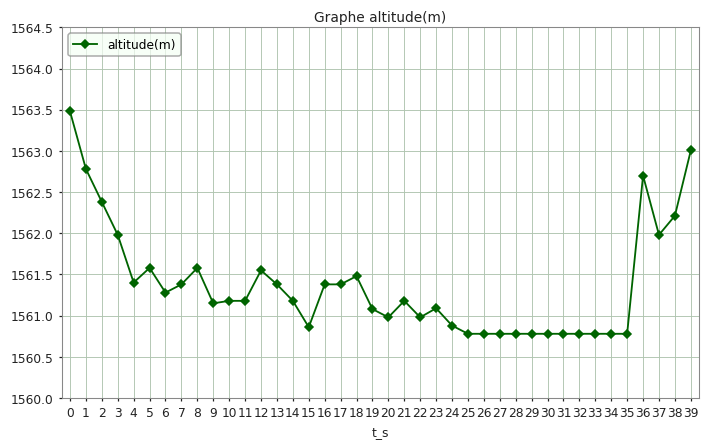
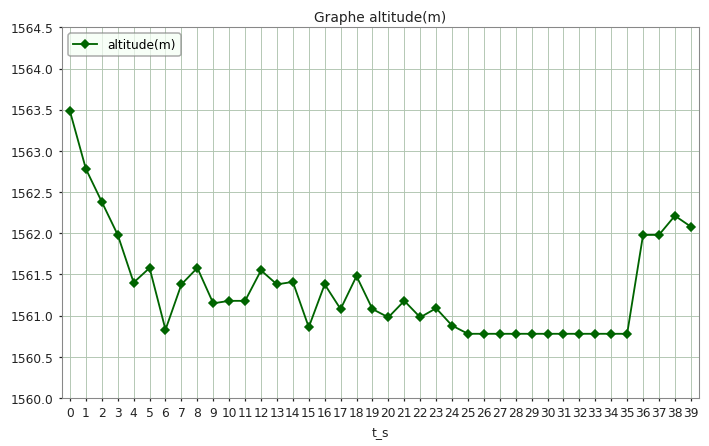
  {
    "0": 1563.5,
    "1": 1562.8,
    "2": 1562.4,
    "3": 1562.0,
    "4": 1561.4,
    "5": 1561.6,
-   "6": 1561.3,
+   "6": 1560.8,
    "7": 1561.4,
    "8": 1561.6,
    "9": 1561.2,
    "10": 1561.2,
    "11": 1561.2,
    "12": 1561.6,
    "13": 1561.4,
-   "14": 1561.2,
+   "14": 1561.4,
    "15": 1560.9,
    "16": 1561.4,
-   "17": 1561.4,
+   "17": 1561.1,
    "18": 1561.5,
    "19": 1561.1,
    "20": 1561.0,
    "21": 1561.2,
    "22": 1561.0,
    "23": 1561.1,
    "24": 1560.9,
    "25": 1560.8,
    "26": 1560.8,
    "27": 1560.8,
    "28": 1560.8,
    "29": 1560.8,
    "30": 1560.8,
    "31": 1560.8,
    "32": 1560.8,
    "33": 1560.8,
    "34": 1560.8,
    "35": 1560.8,
-   "36": 1562.7,
+   "36": 1562.0,
    "37": 1562.0,
    "38": 1562.2,
-   "39": 1563.0
+   "39": 1562.1
  }
